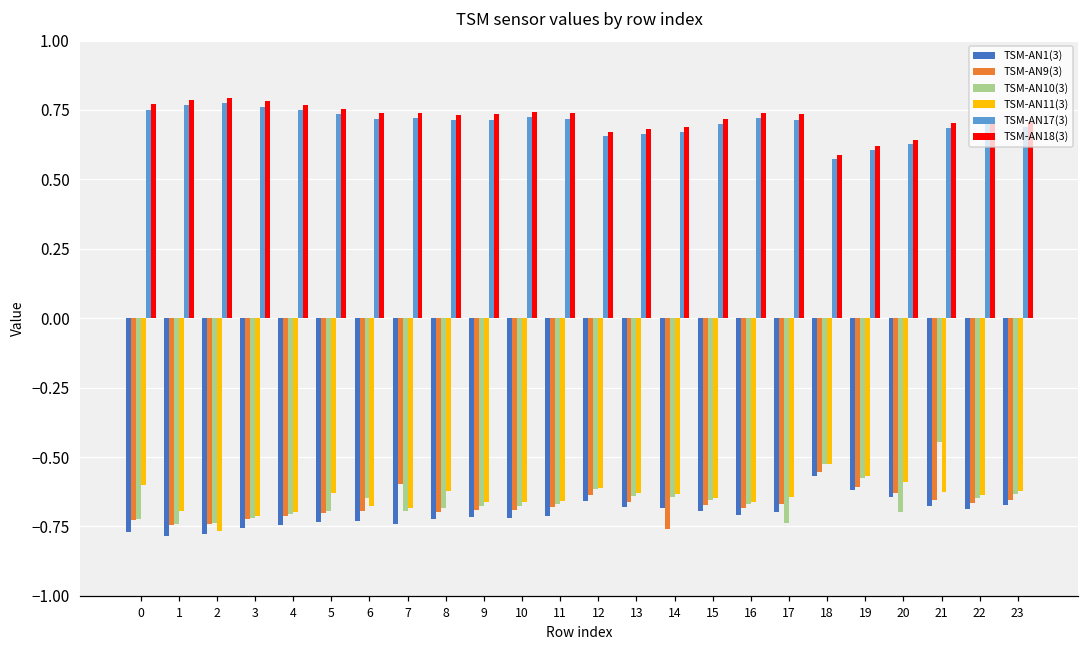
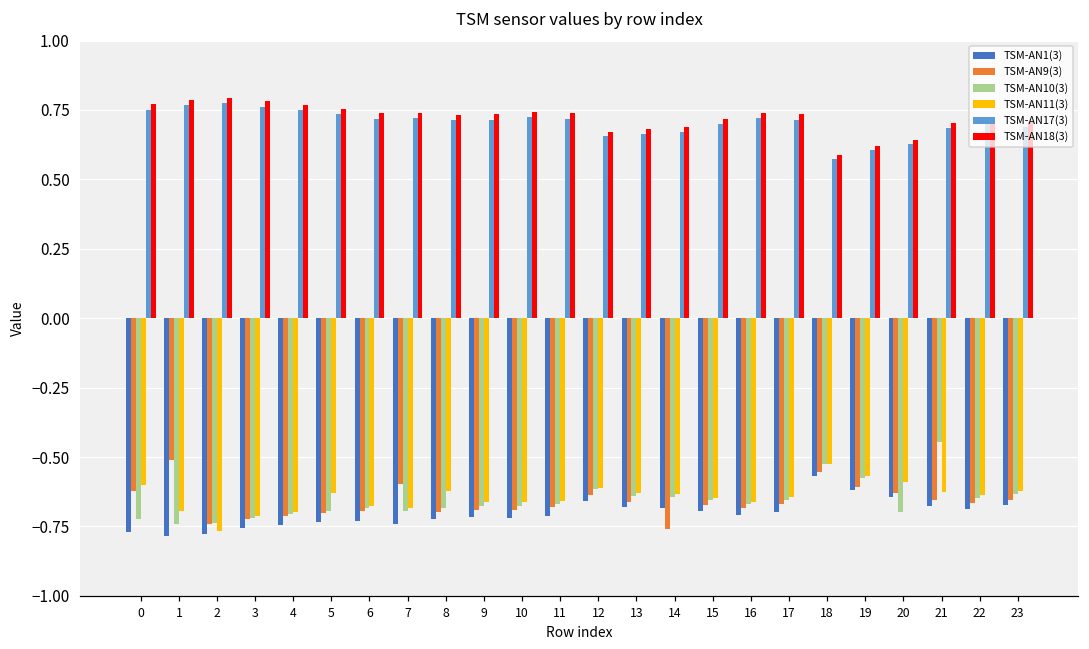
  {
    "TSM-AN9(3)": {
-     "0": -0.73,
-     "1": -0.74,
+     "0": -0.62,
+     "1": -0.51,
      "2": -0.74,
      "3": -0.72,
      "4": -0.71,
      "5": -0.70,
      "6": -0.69,
      "7": -0.60,
      "8": -0.70,
      "9": -0.69,
      "10": -0.69,
      "11": -0.68,
      "12": -0.64,
      "13": -0.66,
      "14": -0.76,
      "15": -0.67,
      "16": -0.68,
      "17": -0.67,
      "18": -0.55,
      "19": -0.61,
      "20": -0.63,
      "21": -0.66,
      "22": -0.66,
      "23": -0.65
    },
    "TSM-AN10(3)": {
      "0": -0.72,
      "1": -0.74,
      "2": -0.74,
      "3": -0.72,
      "4": -0.70,
      "5": -0.69,
-     "6": -0.65,
+     "6": -0.68,
      "7": -0.70,
      "8": -0.68,
      "9": -0.67,
      "10": -0.68,
      "11": -0.67,
      "12": -0.62,
      "13": -0.64,
      "14": -0.64,
      "15": -0.66,
      "16": -0.67,
-     "17": -0.74,
+     "17": -0.66,
      "18": -0.53,
      "19": -0.58,
      "20": -0.70,
      "21": -0.45,
      "22": -0.65,
      "23": -0.63
    },
    "TSM-AN11(3)": {
      "0": -0.60,
      "1": -0.69,
      "2": -0.77,
      "3": -0.71,
      "4": -0.70,
      "5": -0.63,
      "6": -0.68,
      "7": -0.68,
      "8": -0.62,
      "9": -0.66,
      "10": -0.66,
      "11": -0.66,
      "12": -0.61,
      "13": -0.63,
      "14": -0.63,
      "15": -0.65,
      "16": -0.66,
      "17": -0.64,
      "18": -0.53,
      "19": -0.57,
      "20": -0.59,
      "21": -0.63,
      "22": -0.64,
      "23": -0.62
    },
    "TSM-AN18(3)": {
      "0": 0.77,
      "1": 0.79,
      "2": 0.79,
      "3": 0.78,
      "4": 0.77,
      "5": 0.75,
      "6": 0.74,
      "7": 0.74,
      "8": 0.73,
      "9": 0.73,
      "10": 0.74,
      "11": 0.74,
      "12": 0.67,
      "13": 0.68,
      "14": 0.69,
      "15": 0.72,
      "16": 0.74,
      "17": 0.73,
      "18": 0.59,
      "19": 0.62,
      "20": 0.64,
      "21": 0.70
    }
  }
